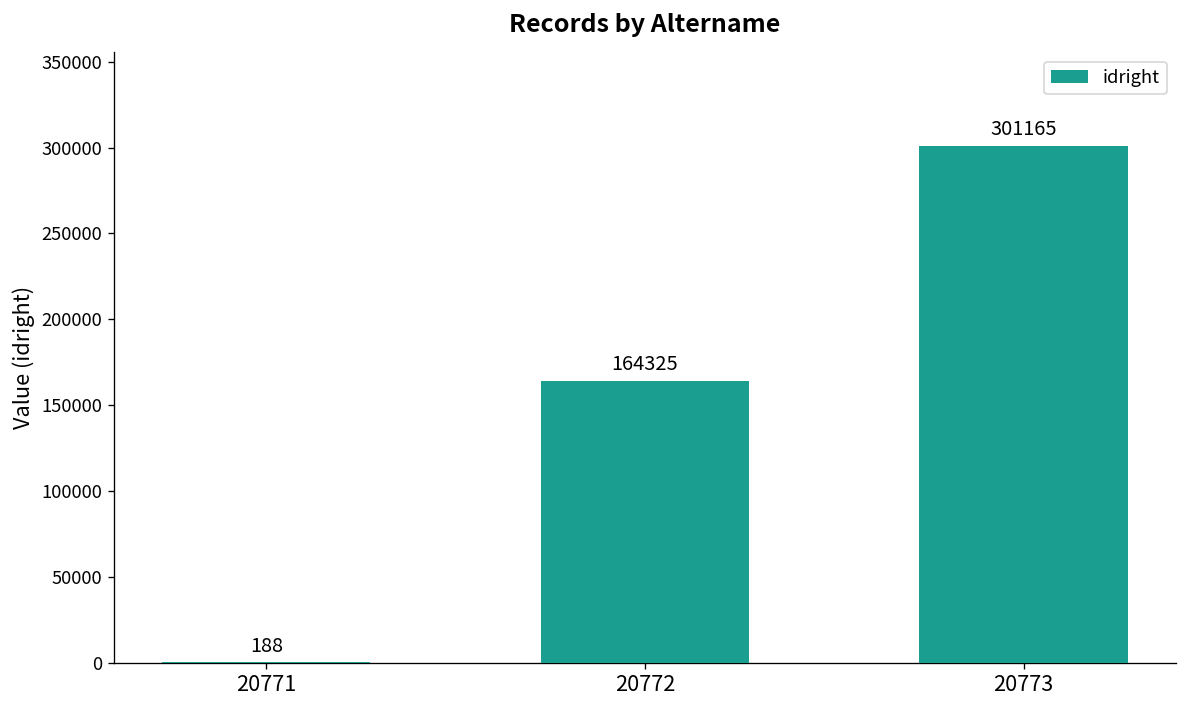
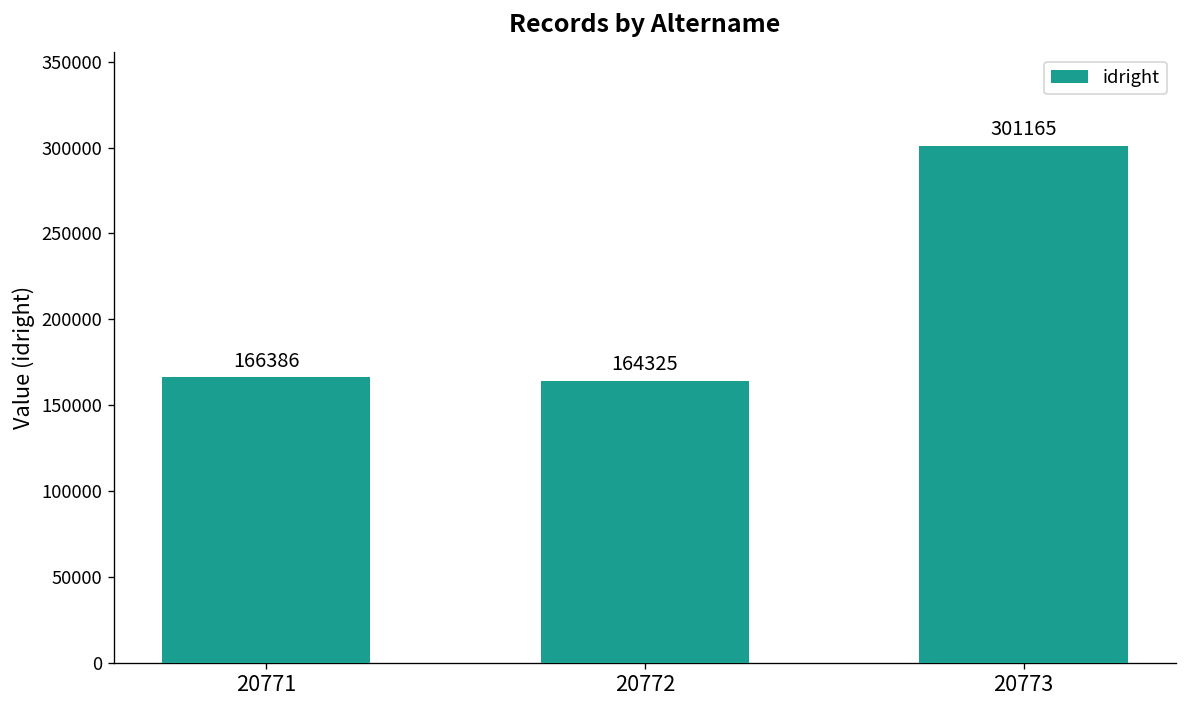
  {
-   "20771": 188,
+   "20771": 166386,
    "20772": 164325,
    "20773": 301165
  }
